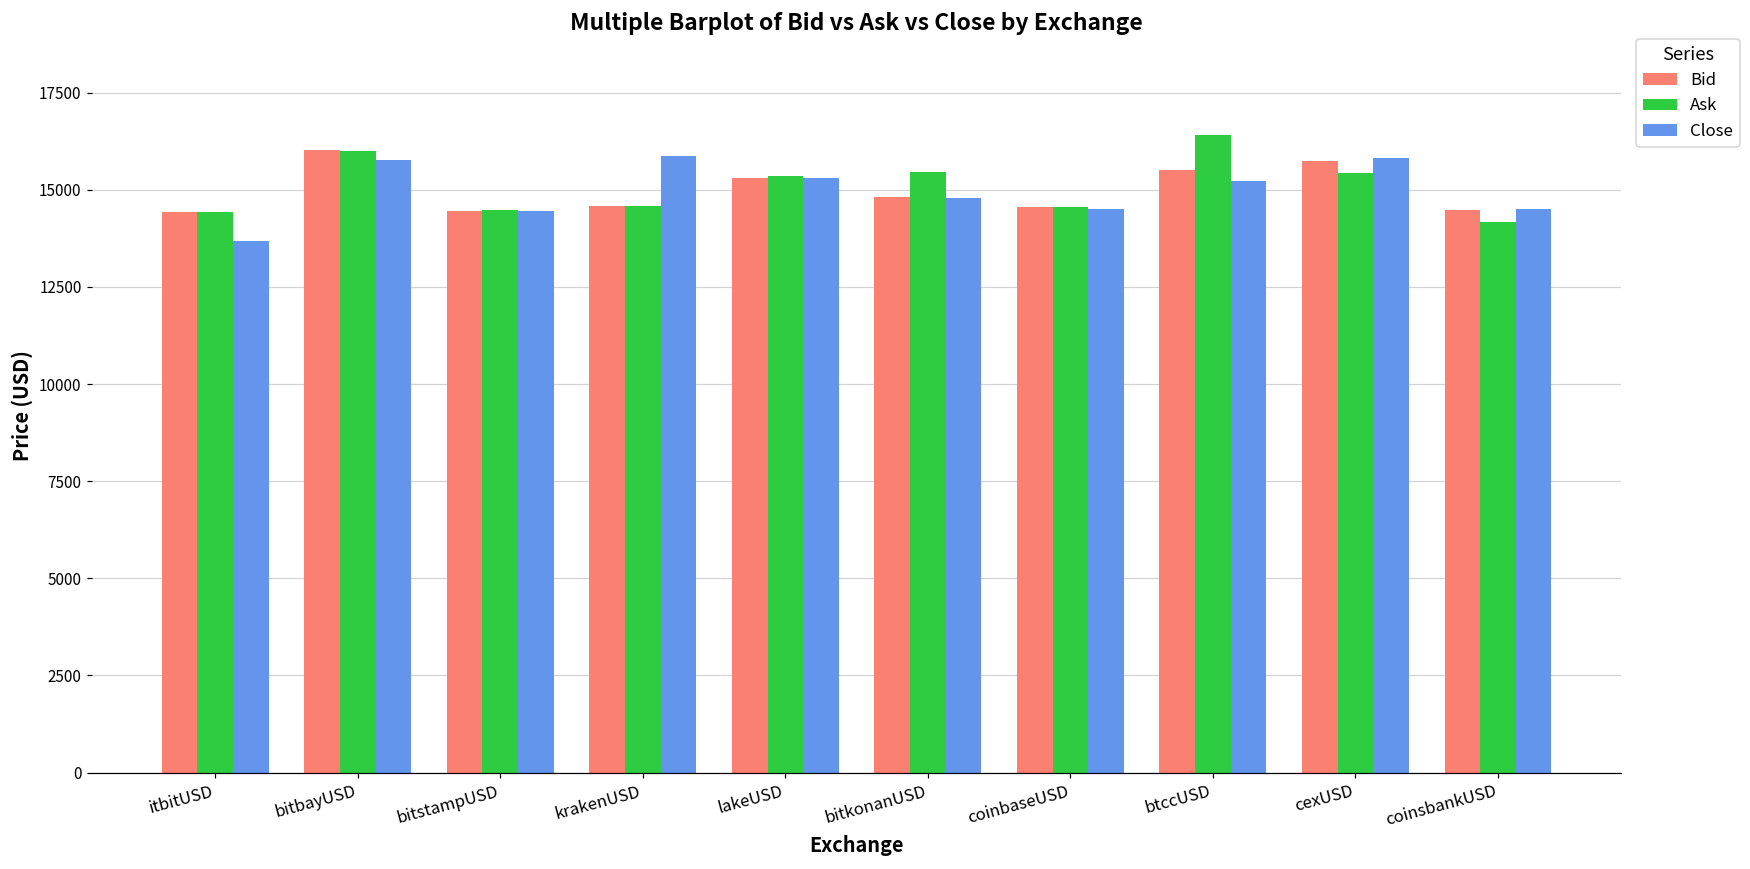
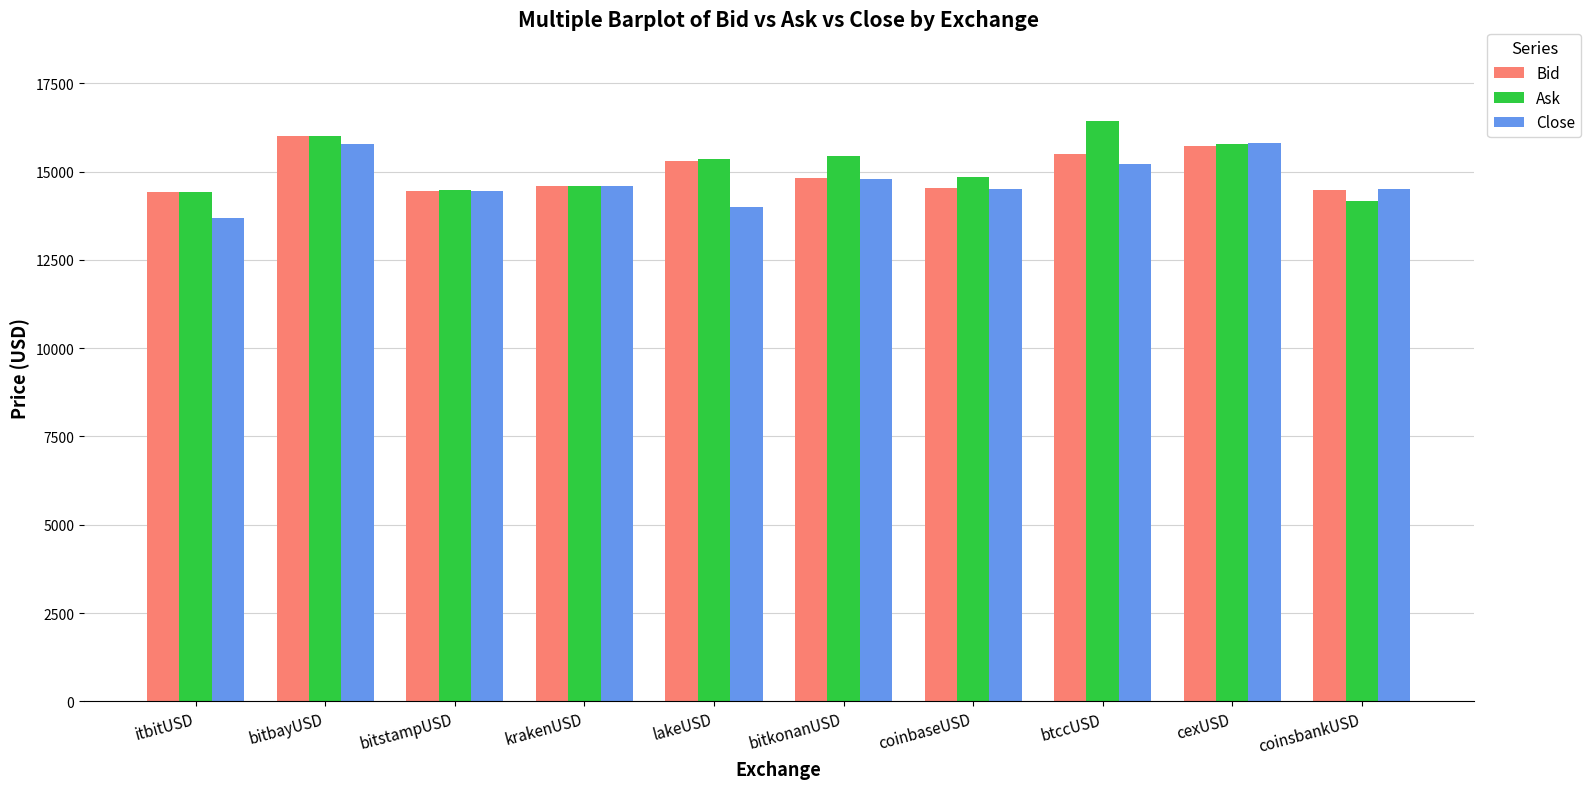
  {
    "Bid": {
      "itbitUSD": 14400,
      "bitbayUSD": 16000,
      "bitstampUSD": 14400,
      "krakenUSD": 14600,
      "lakeUSD": 15300,
      "bitkonanUSD": 14800,
      "coinbaseUSD": 14500,
      "btccUSD": 15500,
      "cexUSD": 15700,
      "coinsbankUSD": 14500
    },
    "Ask": {
      "itbitUSD": 14400,
      "bitbayUSD": 16000,
      "bitstampUSD": 14500,
      "krakenUSD": 14600,
      "lakeUSD": 15400,
      "bitkonanUSD": 15400,
-     "coinbaseUSD": 14500,
+     "coinbaseUSD": 14800,
      "btccUSD": 16400,
-     "cexUSD": 15400,
+     "cexUSD": 15800,
      "coinsbankUSD": 14200
    },
    "Close": {
      "itbitUSD": 13700,
      "bitbayUSD": 15800,
      "bitstampUSD": 14400,
-     "krakenUSD": 15900,
-     "lakeUSD": 15300,
+     "krakenUSD": 14600,
+     "lakeUSD": 14000,
      "bitkonanUSD": 14800,
      "coinbaseUSD": 14500,
      "btccUSD": 15200,
      "cexUSD": 15800,
      "coinsbankUSD": 14500
    }
  }
